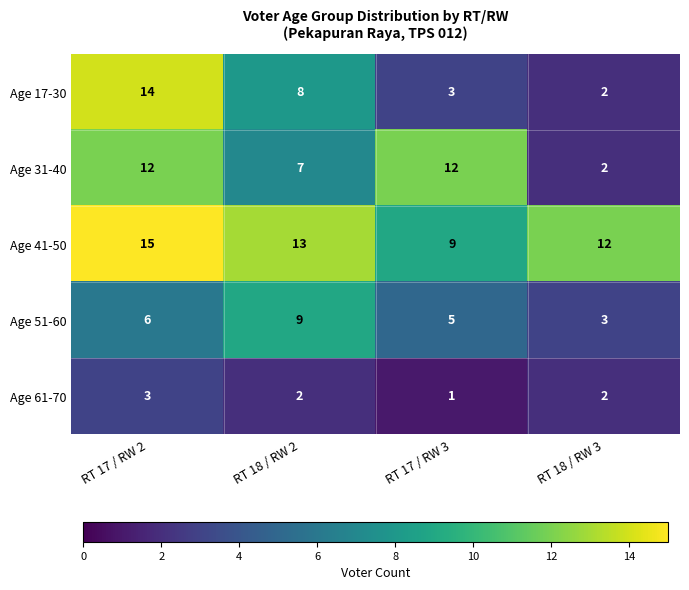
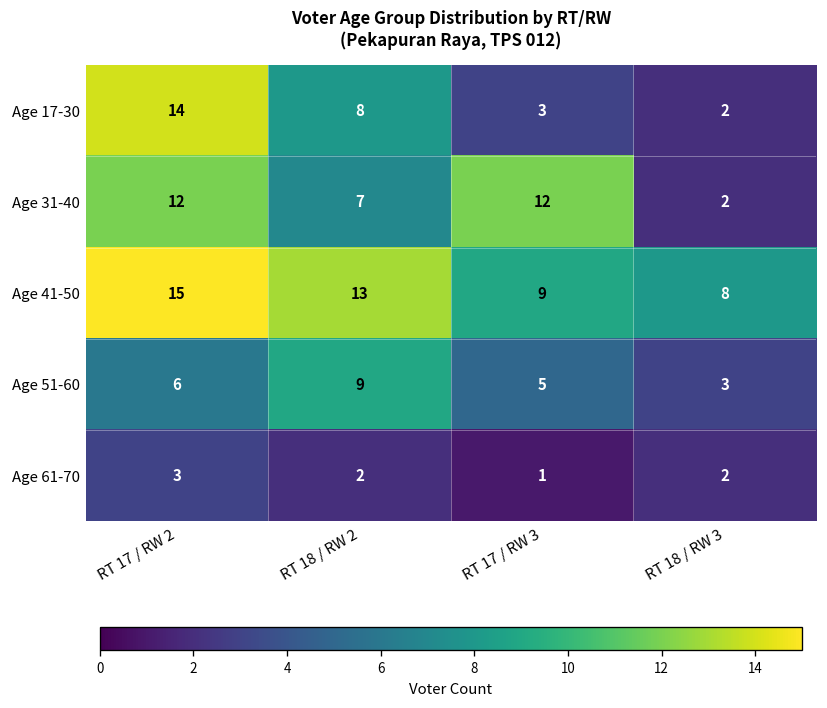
  {
    "Age 17-30": {
      "RT 17 / RW 2": 14,
      "RT 18 / RW 2": 8,
      "RT 17 / RW 3": 3,
      "RT 18 / RW 3": 2
    },
    "Age 31-40": {
      "RT 17 / RW 2": 12,
      "RT 18 / RW 2": 7,
      "RT 17 / RW 3": 12,
      "RT 18 / RW 3": 2
    },
    "Age 41-50": {
      "RT 17 / RW 2": 15,
      "RT 18 / RW 2": 13,
      "RT 17 / RW 3": 9,
-     "RT 18 / RW 3": 12
+     "RT 18 / RW 3": 8
    },
    "Age 51-60": {
      "RT 17 / RW 2": 6,
      "RT 18 / RW 2": 9,
      "RT 17 / RW 3": 5,
      "RT 18 / RW 3": 3
    },
    "Age 61-70": {
      "RT 17 / RW 2": 3,
      "RT 18 / RW 2": 2,
      "RT 17 / RW 3": 1,
      "RT 18 / RW 3": 2
    }
  }
